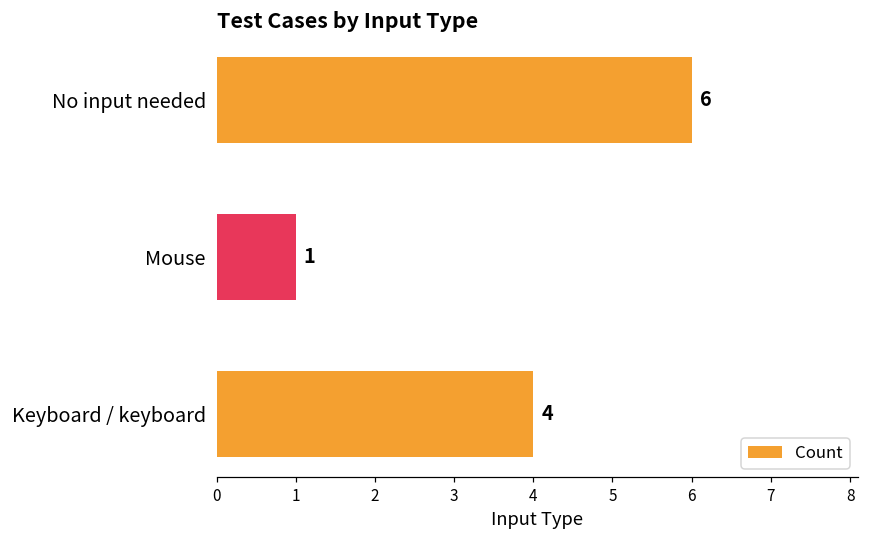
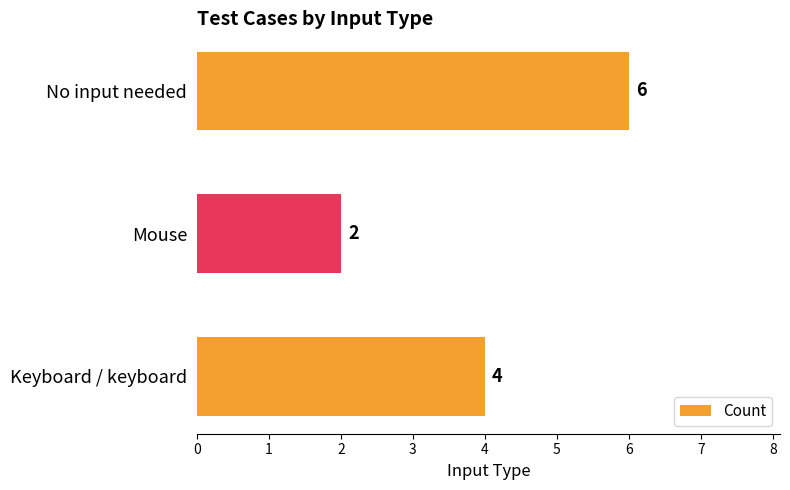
  {
    "No input needed": 6,
-   "Mouse": 1,
+   "Mouse": 2,
    "Keyboard / keyboard": 4
  }
